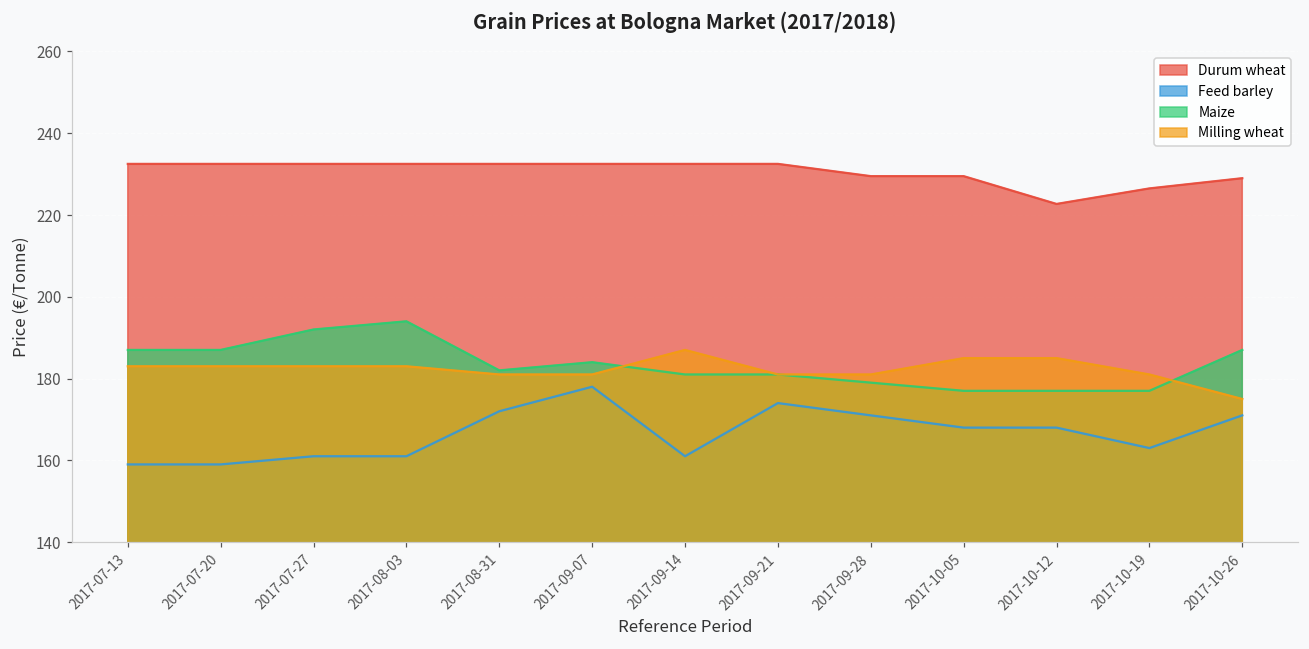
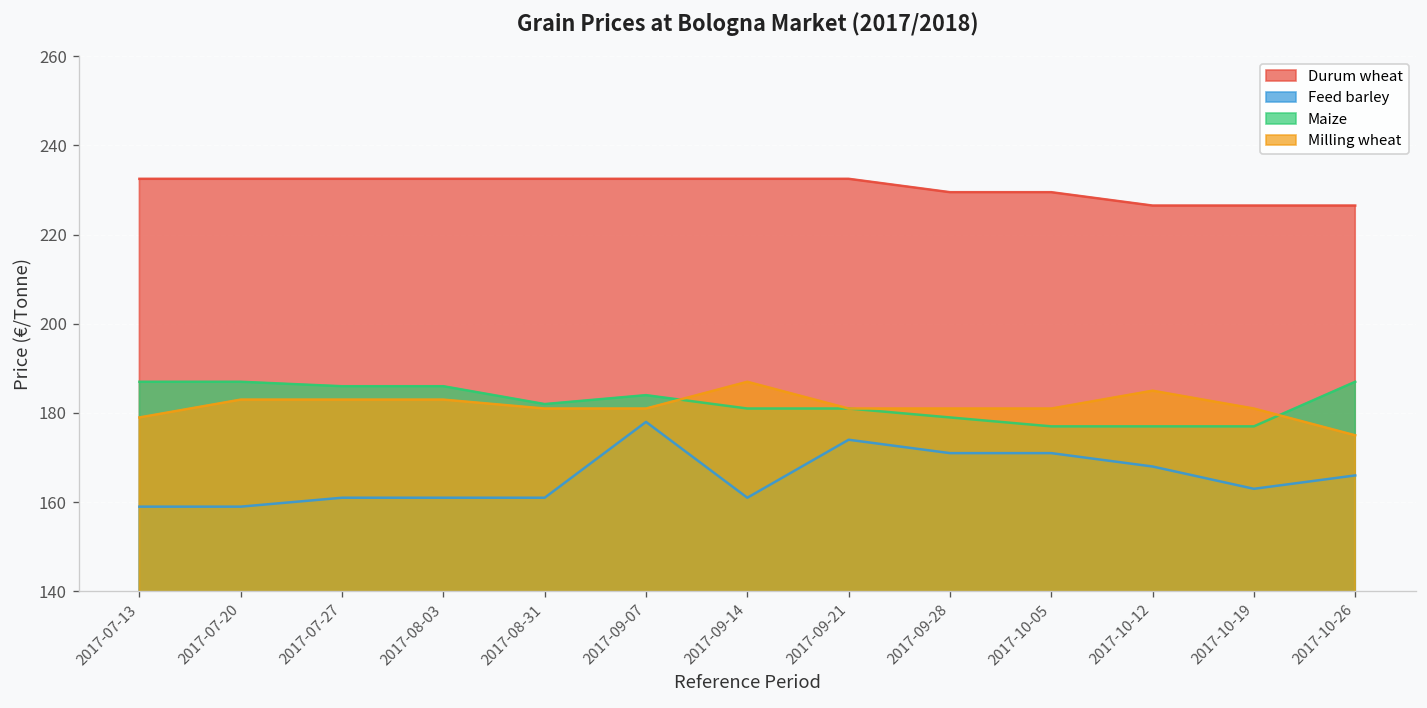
  {
    "Durum wheat": {
      "2017-07-13": 233,
      "2017-07-20": 233,
      "2017-07-27": 233,
      "2017-08-03": 233,
      "2017-08-31": 233,
      "2017-09-07": 233,
      "2017-09-14": 233,
      "2017-09-21": 233,
      "2017-09-28": 230,
      "2017-10-05": 230,
-     "2017-10-12": 223,
+     "2017-10-12": 227,
      "2017-10-19": 227,
-     "2017-10-26": 229
+     "2017-10-26": 227
    },
    "Feed barley": {
      "2017-07-13": 159,
      "2017-07-20": 159,
      "2017-07-27": 161,
      "2017-08-03": 161,
-     "2017-08-31": 172,
+     "2017-08-31": 161,
      "2017-09-07": 178,
      "2017-09-14": 161,
      "2017-09-21": 174,
      "2017-09-28": 171,
-     "2017-10-05": 168,
+     "2017-10-05": 171,
      "2017-10-12": 168,
      "2017-10-19": 163,
-     "2017-10-26": 171
+     "2017-10-26": 166
    },
    "Maize": {
      "2017-07-13": 187,
      "2017-07-20": 187,
-     "2017-07-27": 192,
-     "2017-08-03": 194,
+     "2017-07-27": 186,
+     "2017-08-03": 186,
      "2017-08-31": 182,
      "2017-09-07": 184,
      "2017-09-14": 181,
      "2017-09-28": 179,
      "2017-10-05": 177,
      "2017-10-12": 177,
      "2017-10-19": 177,
      "2017-10-26": 187
    },
    "Milling wheat": {
-     "2017-07-13": 183,
+     "2017-07-13": 179,
      "2017-07-20": 183,
      "2017-07-27": 183,
      "2017-08-03": 183,
      "2017-08-31": 181,
      "2017-09-07": 181,
      "2017-09-14": 187,
      "2017-09-28": 181,
-     "2017-10-05": 185,
+     "2017-10-05": 181,
      "2017-10-12": 185,
      "2017-10-19": 181,
      "2017-10-26": 175
    }
  }
